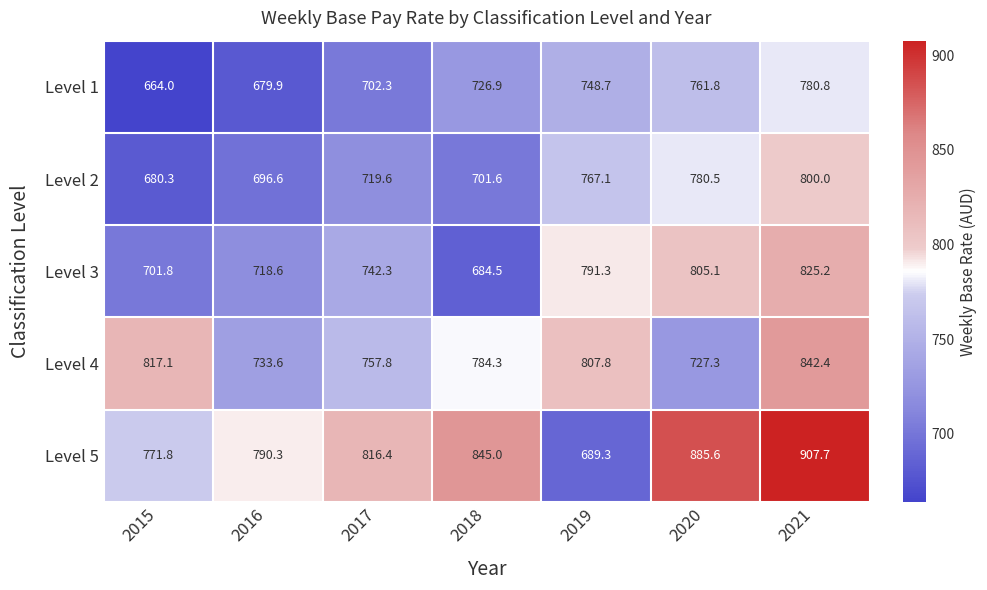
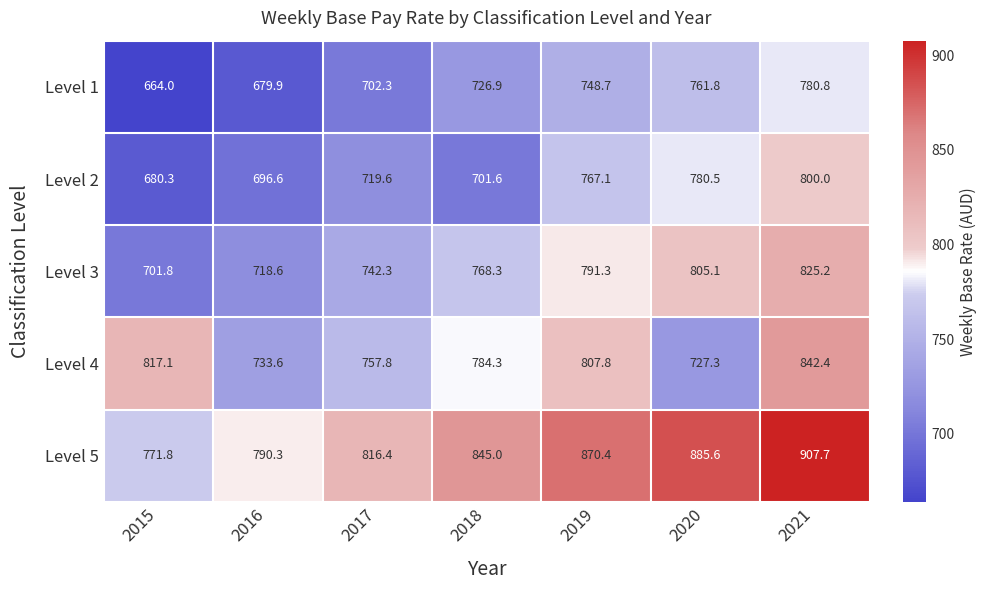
  {
    "Level 1": {
      "2015": 664.0,
      "2016": 679.9,
      "2017": 702.3,
      "2018": 726.9,
      "2019": 748.7,
      "2020": 761.8,
      "2021": 780.8
    },
    "Level 2": {
      "2015": 680.3,
      "2016": 696.6,
      "2017": 719.6,
      "2018": 701.6,
      "2019": 767.1,
      "2020": 780.5,
      "2021": 800.0
    },
    "Level 3": {
      "2015": 701.8,
      "2016": 718.6,
      "2017": 742.3,
-     "2018": 684.5,
+     "2018": 768.3,
      "2019": 791.3,
      "2020": 805.1,
      "2021": 825.2
    },
    "Level 4": {
      "2015": 817.1,
      "2016": 733.6,
      "2017": 757.8,
      "2018": 784.3,
      "2019": 807.8,
      "2020": 727.3,
      "2021": 842.4
    },
    "Level 5": {
      "2015": 771.8,
      "2016": 790.3,
      "2017": 816.4,
      "2018": 845.0,
-     "2019": 689.3,
+     "2019": 870.4,
      "2020": 885.6,
      "2021": 907.7
    }
  }
